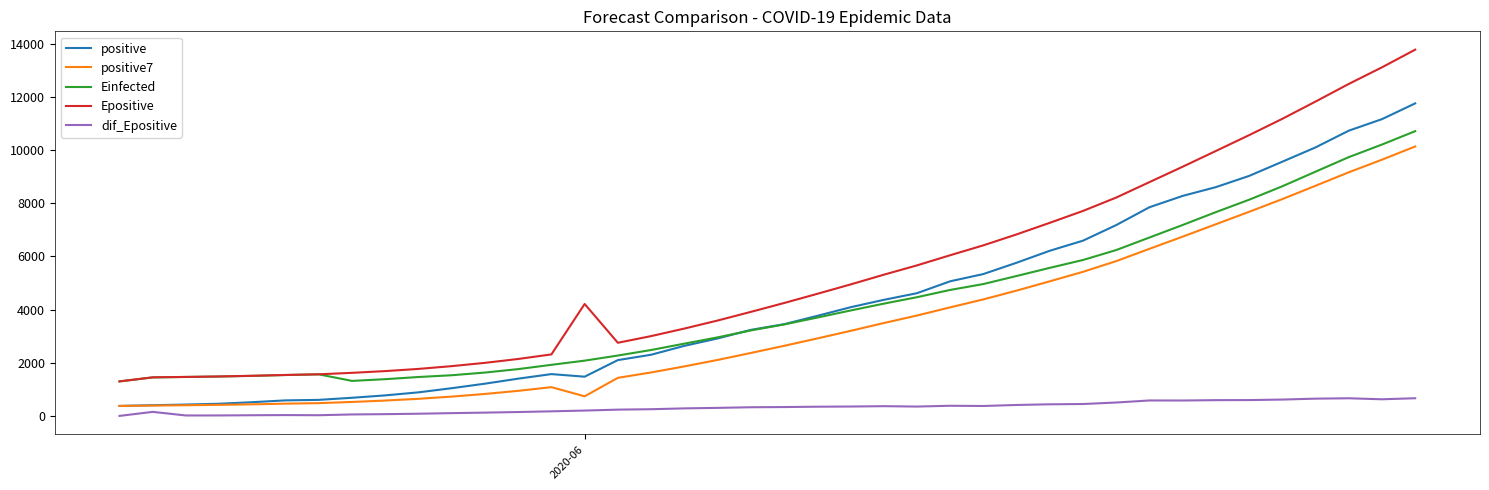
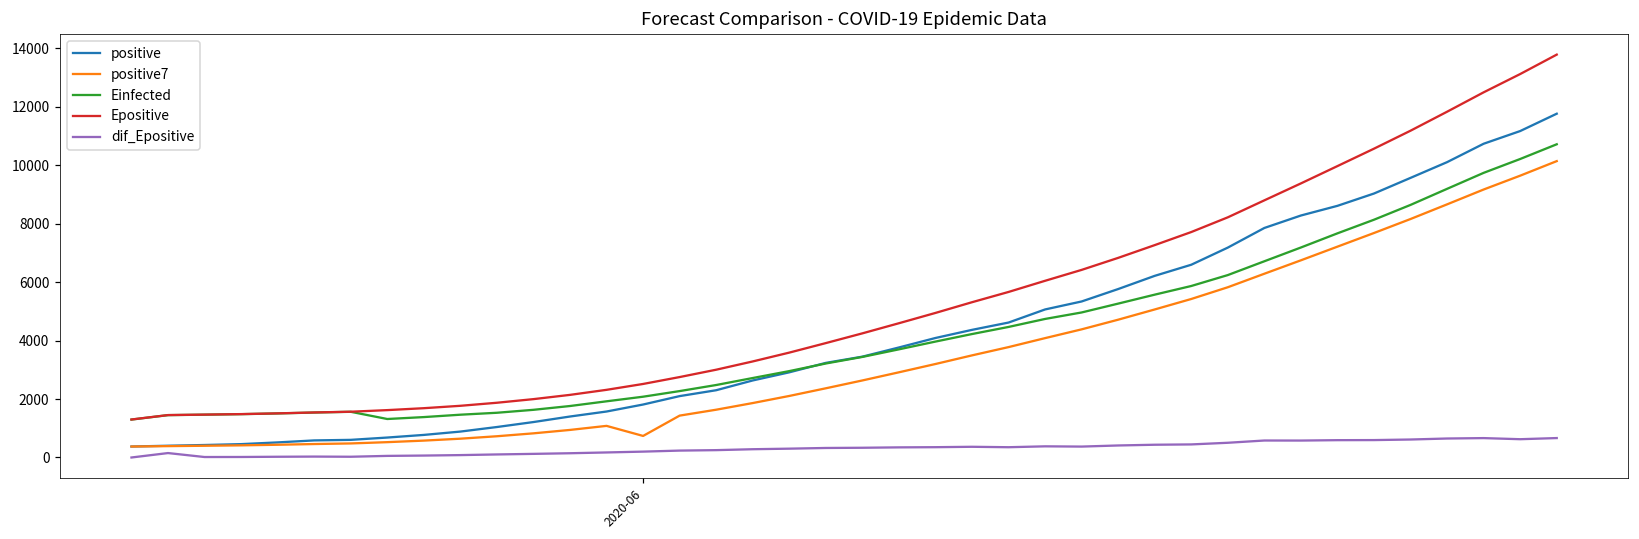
  {
    "positive": {
-     "2020-06": 1500
+     "2020-06": 1800
    },
    "positive7": {
      "2020-06": 700
    },
    "Einfected": {
      "2020-06": 2100
    },
    "Epositive": {
-     "2020-06": 4200
+     "2020-06": 2500
    },
    "dif_Epositive": {
      "2020-06": 200
    }
  }
